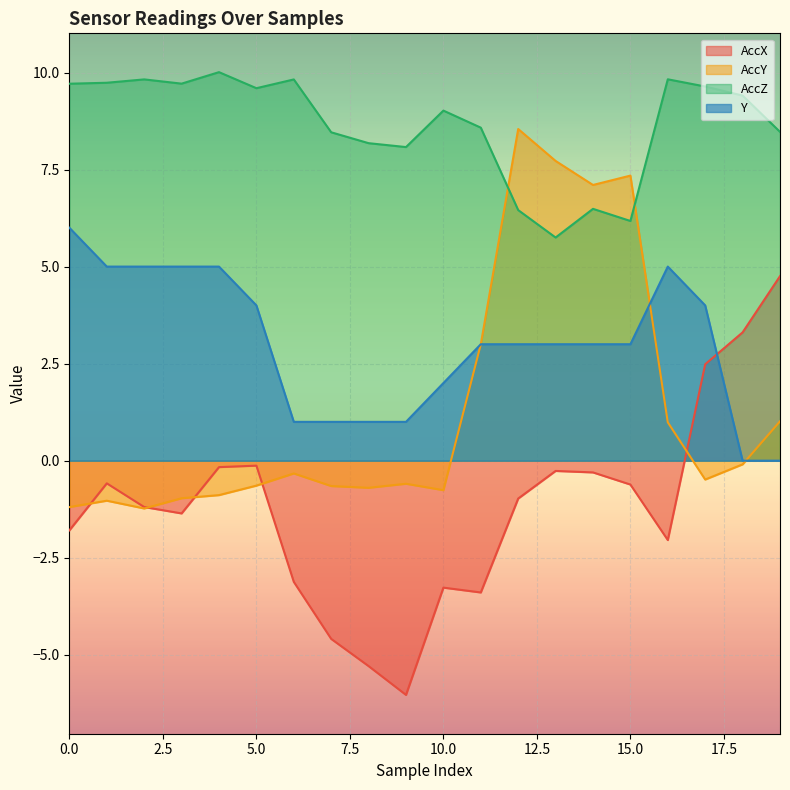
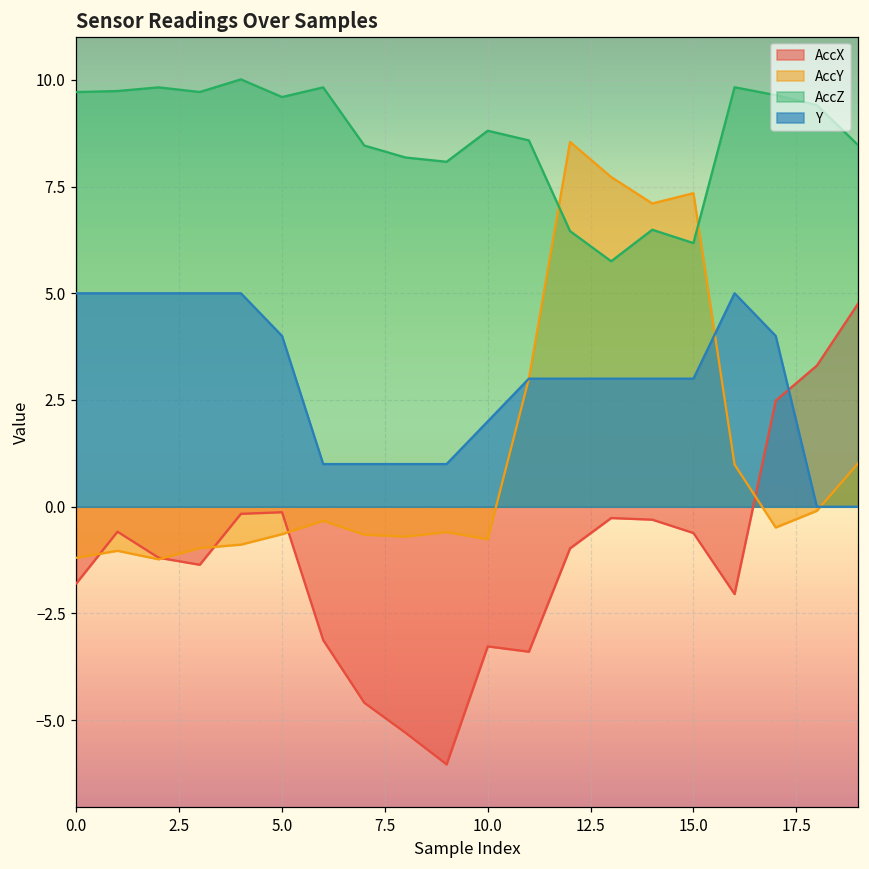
  {
    "AccZ": {
      "0.0": 9.7,
      "5.0": 9.6,
-     "10.0": 9.0,
+     "10.0": 8.8,
      "15.0": 6.2
    },
    "Y": {
-     "0.0": 6,
+     "0.0": 5,
      "5.0": 4,
      "10.0": 2,
      "15.0": 3
    }
  }
